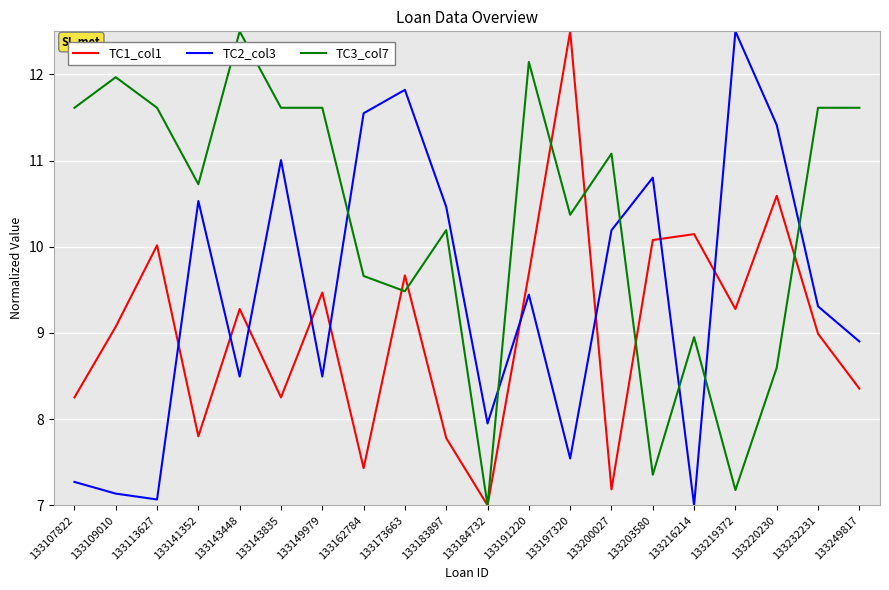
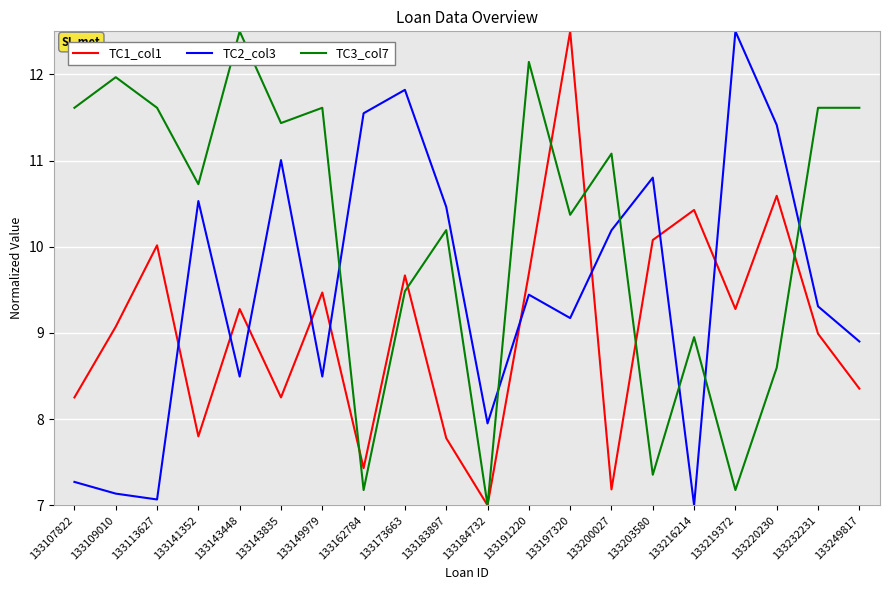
  {
    "TC1_col1": {
      "133107822": 8.3,
      "133109010": 9.1,
      "133113627": 10.0,
      "133141352": 7.8,
      "133143448": 9.3,
      "133143835": 8.3,
      "133149979": 9.5,
      "133162784": 7.4,
      "133173663": 9.7,
      "133183897": 7.8,
      "133191220": 9.7,
      "133197320": 12.5,
      "133200027": 7.2,
      "133203580": 10.1,
-     "133216214": 10.1,
+     "133216214": 10.4,
      "133219372": 9.3,
      "133220230": 10.6,
      "133232231": 9.0,
      "133249817": 8.4
    },
    "TC2_col3": {
      "133107822": 7.3,
      "133109010": 7.1,
      "133113627": 7.1,
      "133141352": 10.5,
      "133143448": 8.5,
      "133143835": 11.0,
      "133149979": 8.5,
      "133162784": 11.5,
      "133173663": 11.8,
      "133183897": 10.5,
      "133184732": 8.0,
      "133191220": 9.4,
-     "133197320": 7.5,
+     "133197320": 9.2,
      "133200027": 10.2,
      "133203580": 10.8,
      "133216214": 7.0,
      "133219372": 12.5,
      "133220230": 11.4,
      "133232231": 9.3,
      "133249817": 8.9
    },
    "TC3_col7": {
      "133107822": 11.6,
      "133109010": 12.0,
      "133113627": 11.6,
      "133141352": 10.7,
      "133143448": 12.5,
-     "133143835": 11.6,
+     "133143835": 11.4,
      "133149979": 11.6,
-     "133162784": 9.7,
+     "133162784": 7.2,
      "133173663": 9.5,
      "133183897": 10.2,
      "133191220": 12.1,
      "133197320": 10.4,
      "133200027": 11.1,
      "133203580": 7.4,
      "133216214": 9.0,
      "133219372": 7.2,
      "133220230": 8.6,
      "133232231": 11.6,
      "133249817": 11.6
    }
  }
